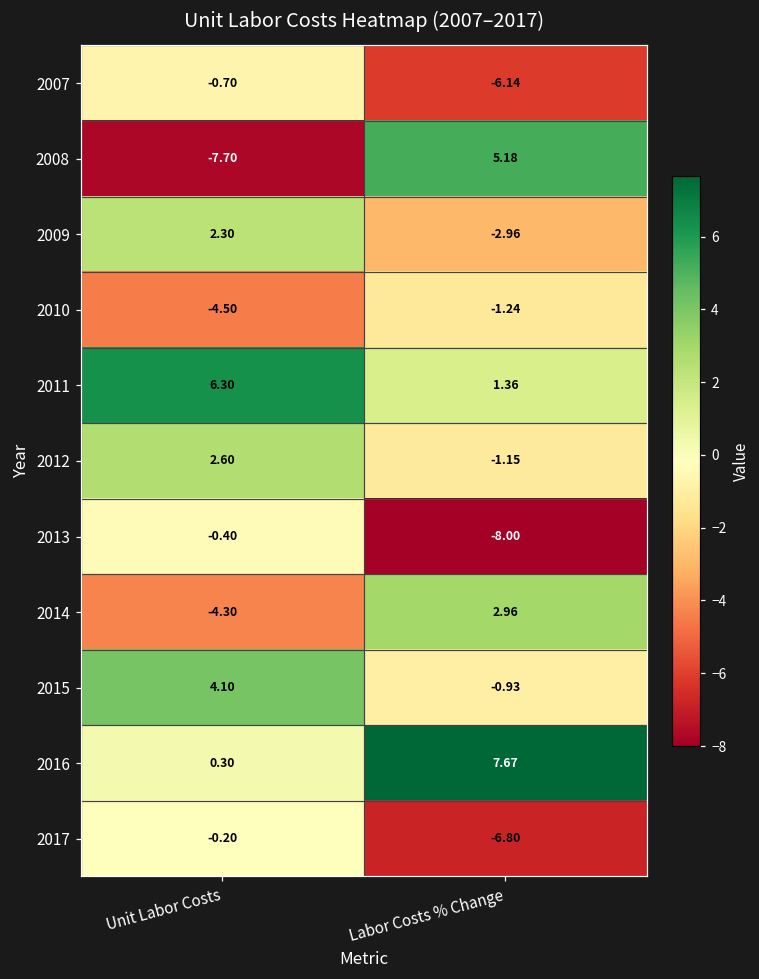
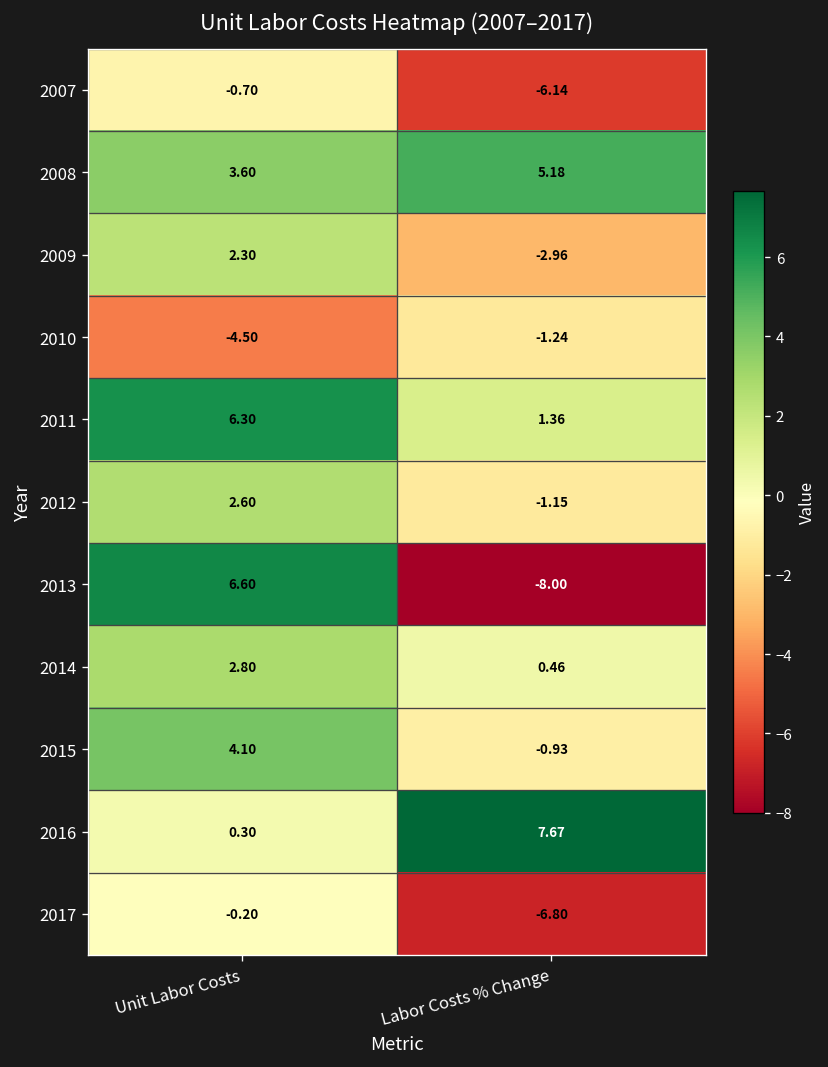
  {
    "2007": {
      "Unit Labor Costs": -0.70,
      "Labor Costs % Change": -6.14
    },
    "2008": {
-     "Unit Labor Costs": -7.70,
+     "Unit Labor Costs": 3.60,
      "Labor Costs % Change": 5.18
    },
    "2009": {
      "Unit Labor Costs": 2.30,
      "Labor Costs % Change": -2.96
    },
    "2010": {
      "Unit Labor Costs": -4.50,
      "Labor Costs % Change": -1.24
    },
    "2011": {
      "Unit Labor Costs": 6.30,
      "Labor Costs % Change": 1.36
    },
    "2012": {
      "Unit Labor Costs": 2.60,
      "Labor Costs % Change": -1.15
    },
    "2013": {
-     "Unit Labor Costs": -0.40,
+     "Unit Labor Costs": 6.60,
      "Labor Costs % Change": -8.00
    },
    "2014": {
-     "Unit Labor Costs": -4.30,
-     "Labor Costs % Change": 2.96
+     "Unit Labor Costs": 2.80,
+     "Labor Costs % Change": 0.46
    },
    "2015": {
      "Unit Labor Costs": 4.10,
      "Labor Costs % Change": -0.93
    },
    "2016": {
      "Unit Labor Costs": 0.30,
      "Labor Costs % Change": 7.67
    },
    "2017": {
      "Unit Labor Costs": -0.20,
      "Labor Costs % Change": -6.80
    }
  }
